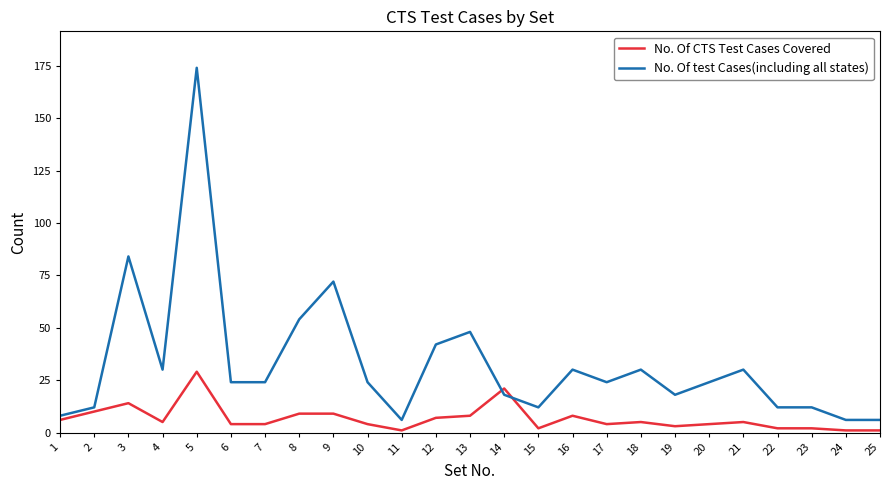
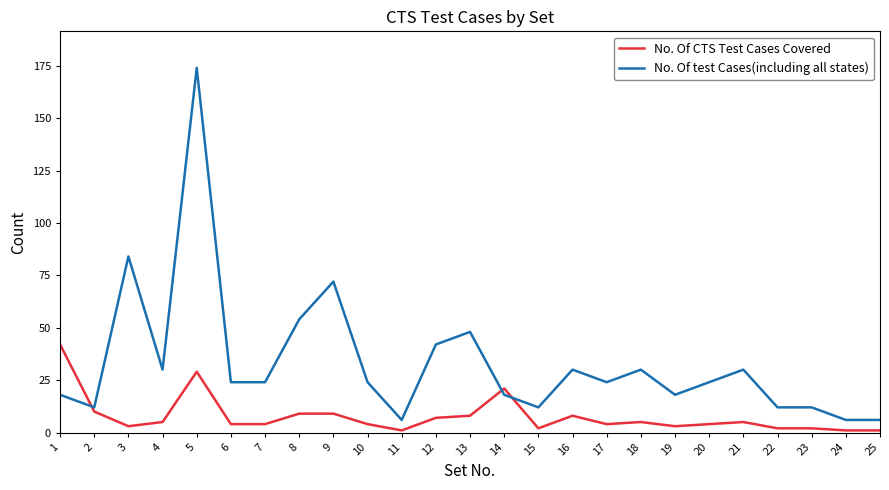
  {
    "No. Of CTS Test Cases Covered": {
-     "1": 6,
+     "1": 42,
      "2": 10,
-     "3": 14,
+     "3": 3,
      "4": 5,
      "5": 29,
      "6": 4,
      "7": 4,
      "8": 9,
      "9": 9,
      "10": 4,
      "11": 1,
      "12": 7,
      "13": 8,
      "14": 21,
      "15": 2,
      "16": 8,
      "17": 4,
      "18": 5,
      "19": 3,
      "20": 4,
      "21": 5,
      "22": 2,
      "23": 2,
      "24": 1,
      "25": 1
    },
    "No. Of test Cases(including all states)": {
-     "1": 8,
+     "1": 18,
      "2": 12,
      "3": 84,
      "4": 30,
      "5": 174,
      "6": 24,
      "7": 24,
      "8": 54,
      "9": 72,
      "10": 24,
      "11": 6,
      "12": 42,
      "13": 48,
      "14": 18,
      "15": 12,
      "16": 30,
      "17": 24,
      "18": 30,
      "19": 18,
      "20": 24,
      "21": 30,
      "22": 12,
      "23": 12,
      "24": 6,
      "25": 6
    }
  }
